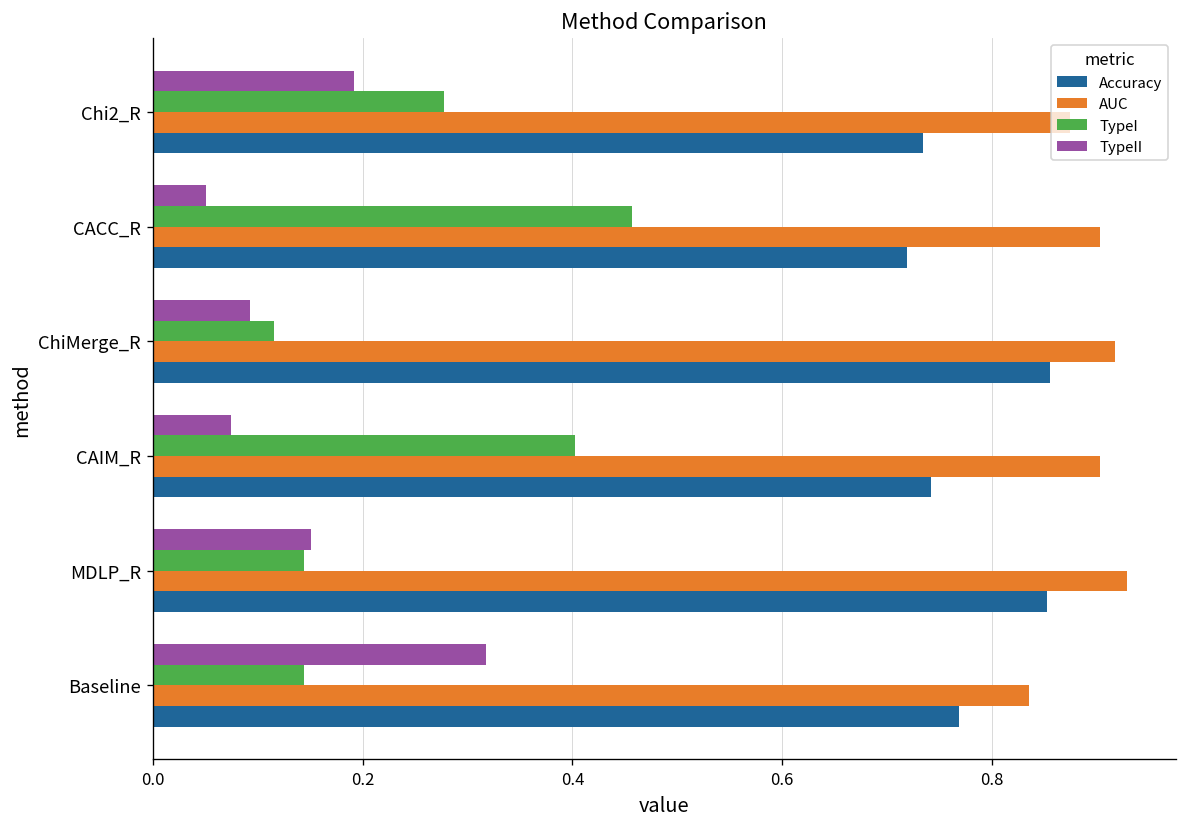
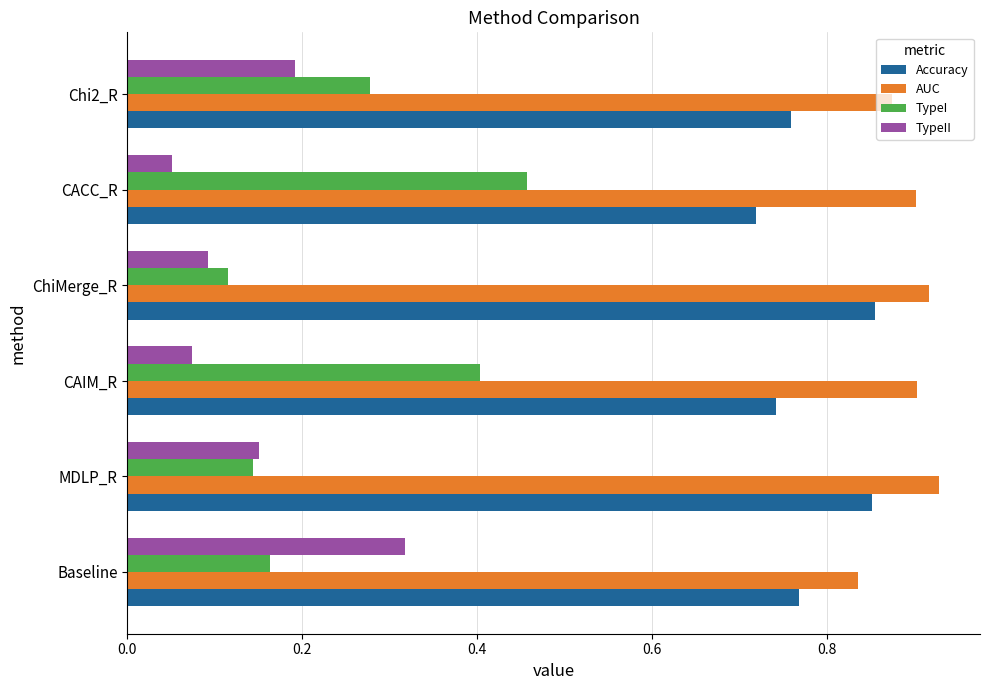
  {
    "Accuracy": {
-     "Chi2_R": 0.73,
+     "Chi2_R": 0.76,
      "CACC_R": 0.72,
      "ChiMerge_R": 0.86,
      "CAIM_R": 0.74,
      "MDLP_R": 0.85,
      "Baseline": 0.77
    },
    "AUC": {
      "CACC_R": 0.90,
      "ChiMerge_R": 0.92,
      "CAIM_R": 0.90,
      "MDLP_R": 0.93,
      "Baseline": 0.84
    },
    "TypeI": {
      "Chi2_R": 0.28,
      "CACC_R": 0.46,
      "ChiMerge_R": 0.12,
      "CAIM_R": 0.40,
      "MDLP_R": 0.14,
-     "Baseline": 0.14
+     "Baseline": 0.16
    },
    "TypeII": {
      "Chi2_R": 0.19,
      "CACC_R": 0.05,
      "ChiMerge_R": 0.09,
      "CAIM_R": 0.07,
      "MDLP_R": 0.15,
      "Baseline": 0.32
    }
  }
